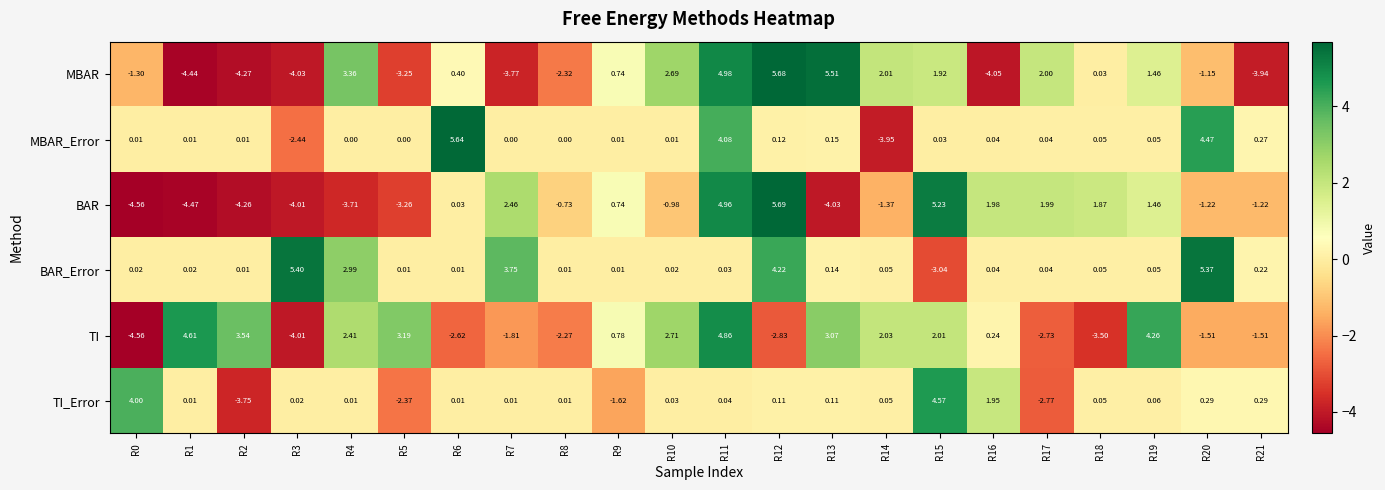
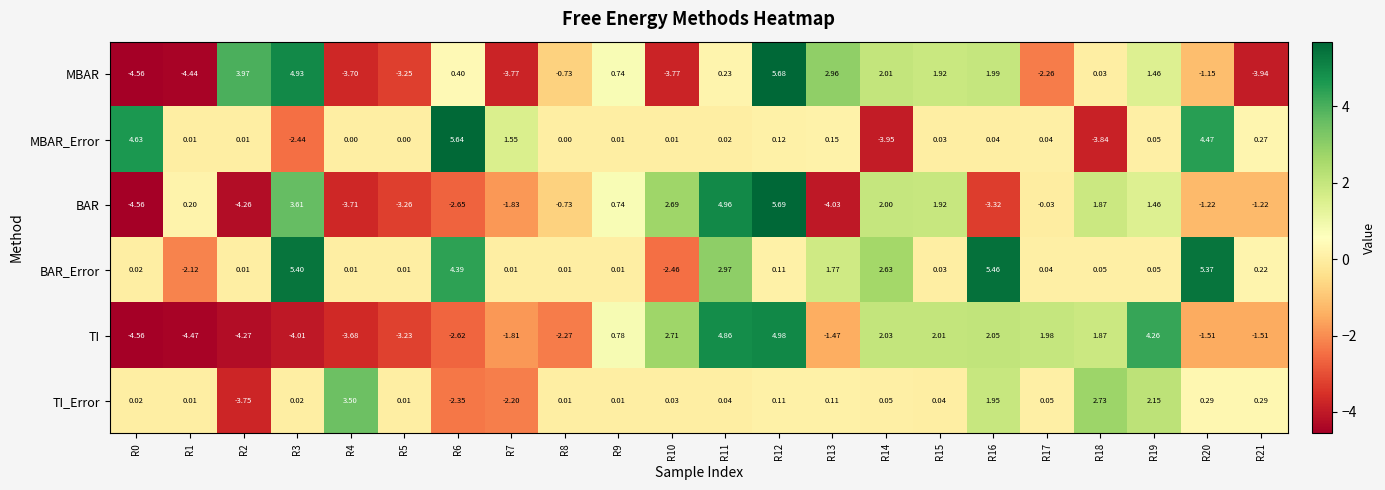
  {
    "MBAR": {
-     "R0": -1.30,
+     "R0": -4.56,
      "R1": -4.44,
-     "R2": -4.27,
-     "R3": -4.03,
-     "R4": 3.36,
+     "R2": 3.97,
+     "R3": 4.93,
+     "R4": -3.70,
      "R5": -3.25,
      "R6": 0.40,
      "R7": -3.77,
-     "R8": -2.32,
+     "R8": -0.73,
      "R9": 0.74,
-     "R10": 2.69,
-     "R11": 4.98,
+     "R10": -3.77,
+     "R11": 0.23,
      "R12": 5.68,
-     "R13": 5.51,
+     "R13": 2.96,
      "R14": 2.01,
      "R15": 1.92,
-     "R16": -4.05,
-     "R17": 2.00,
+     "R16": 1.99,
+     "R17": -2.26,
      "R18": 0.03,
      "R19": 1.46,
      "R20": -1.15,
      "R21": -3.94
    },
    "MBAR_Error": {
-     "R0": 0.01,
+     "R0": 4.63,
      "R1": 0.01,
      "R2": 0.01,
      "R3": -2.44,
      "R4": 0.00,
      "R5": 0.00,
      "R6": 5.64,
-     "R7": 0.00,
+     "R7": 1.55,
      "R8": 0.00,
      "R9": 0.01,
      "R10": 0.01,
-     "R11": 4.08,
+     "R11": 0.02,
      "R12": 0.12,
      "R13": 0.15,
      "R14": -3.95,
      "R15": 0.03,
      "R16": 0.04,
      "R17": 0.04,
-     "R18": 0.05,
+     "R18": -3.84,
      "R19": 0.05,
      "R20": 4.47,
      "R21": 0.27
    },
    "BAR": {
      "R0": -4.56,
-     "R1": -4.47,
+     "R1": 0.20,
      "R2": -4.26,
-     "R3": -4.01,
+     "R3": 3.61,
      "R4": -3.71,
      "R5": -3.26,
-     "R6": 0.03,
-     "R7": 2.46,
+     "R6": -2.65,
+     "R7": -1.83,
      "R8": -0.73,
      "R9": 0.74,
-     "R10": -0.98,
+     "R10": 2.69,
      "R11": 4.96,
      "R12": 5.69,
      "R13": -4.03,
-     "R14": -1.37,
-     "R15": 5.23,
-     "R16": 1.98,
-     "R17": 1.99,
+     "R14": 2.00,
+     "R15": 1.92,
+     "R16": -3.32,
+     "R17": -0.03,
      "R18": 1.87,
      "R19": 1.46,
      "R20": -1.22,
      "R21": -1.22
    },
    "BAR_Error": {
      "R0": 0.02,
-     "R1": 0.02,
+     "R1": -2.12,
      "R2": 0.01,
      "R3": 5.40,
-     "R4": 2.99,
+     "R4": 0.01,
      "R5": 0.01,
-     "R6": 0.01,
-     "R7": 3.75,
+     "R6": 4.39,
+     "R7": 0.01,
      "R8": 0.01,
      "R9": 0.01,
-     "R10": 0.02,
-     "R11": 0.03,
-     "R12": 4.22,
-     "R13": 0.14,
-     "R14": 0.05,
-     "R15": -3.04,
-     "R16": 0.04,
+     "R10": -2.46,
+     "R11": 2.97,
+     "R12": 0.11,
+     "R13": 1.77,
+     "R14": 2.63,
+     "R15": 0.03,
+     "R16": 5.46,
      "R17": 0.04,
      "R18": 0.05,
      "R19": 0.05,
      "R20": 5.37,
      "R21": 0.22
    },
    "TI": {
      "R0": -4.56,
-     "R1": 4.61,
-     "R2": 3.54,
+     "R1": -4.47,
+     "R2": -4.27,
      "R3": -4.01,
-     "R4": 2.41,
-     "R5": 3.19,
+     "R4": -3.68,
+     "R5": -3.23,
      "R6": -2.62,
      "R7": -1.81,
      "R8": -2.27,
      "R9": 0.78,
      "R10": 2.71,
      "R11": 4.86,
-     "R12": -2.83,
-     "R13": 3.07,
+     "R12": 4.98,
+     "R13": -1.47,
      "R14": 2.03,
      "R15": 2.01,
-     "R16": 0.24,
-     "R17": -2.73,
-     "R18": -3.50,
+     "R16": 2.05,
+     "R17": 1.98,
+     "R18": 1.87,
      "R19": 4.26,
      "R20": -1.51,
      "R21": -1.51
    },
    "TI_Error": {
-     "R0": 4.00,
+     "R0": 0.02,
      "R1": 0.01,
      "R2": -3.75,
      "R3": 0.02,
-     "R4": 0.01,
-     "R5": -2.37,
-     "R6": 0.01,
-     "R7": 0.01,
+     "R4": 3.50,
+     "R5": 0.01,
+     "R6": -2.35,
+     "R7": -2.20,
      "R8": 0.01,
-     "R9": -1.62,
+     "R9": 0.01,
      "R10": 0.03,
      "R11": 0.04,
      "R12": 0.11,
      "R13": 0.11,
      "R14": 0.05,
-     "R15": 4.57,
+     "R15": 0.04,
      "R16": 1.95,
-     "R17": -2.77,
-     "R18": 0.05,
-     "R19": 0.06,
+     "R17": 0.05,
+     "R18": 2.73,
+     "R19": 2.15,
      "R20": 0.29,
      "R21": 0.29
    }
  }
